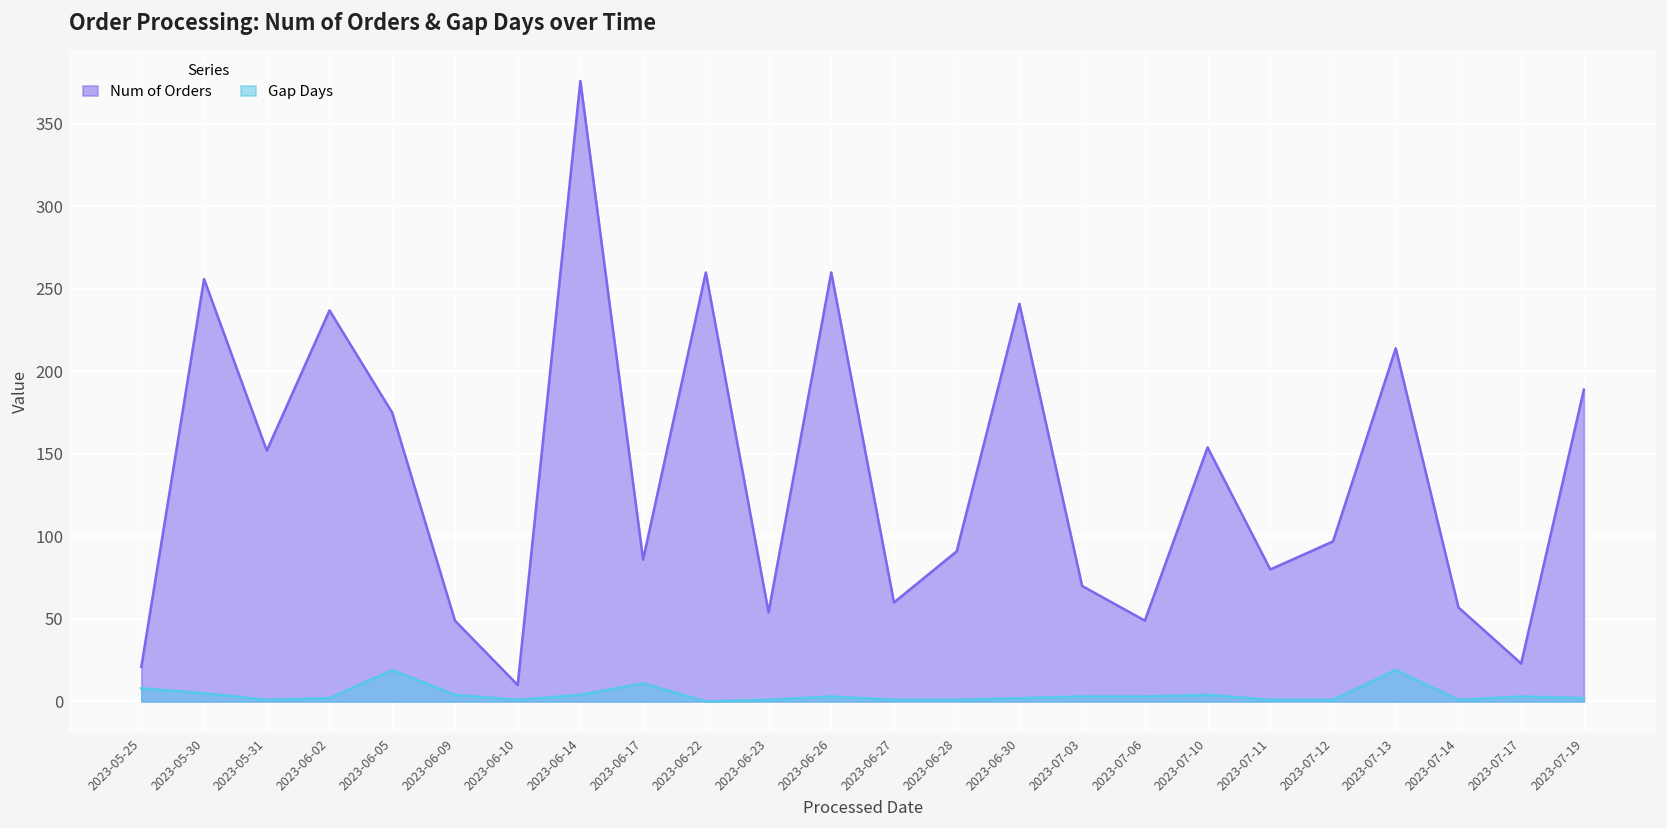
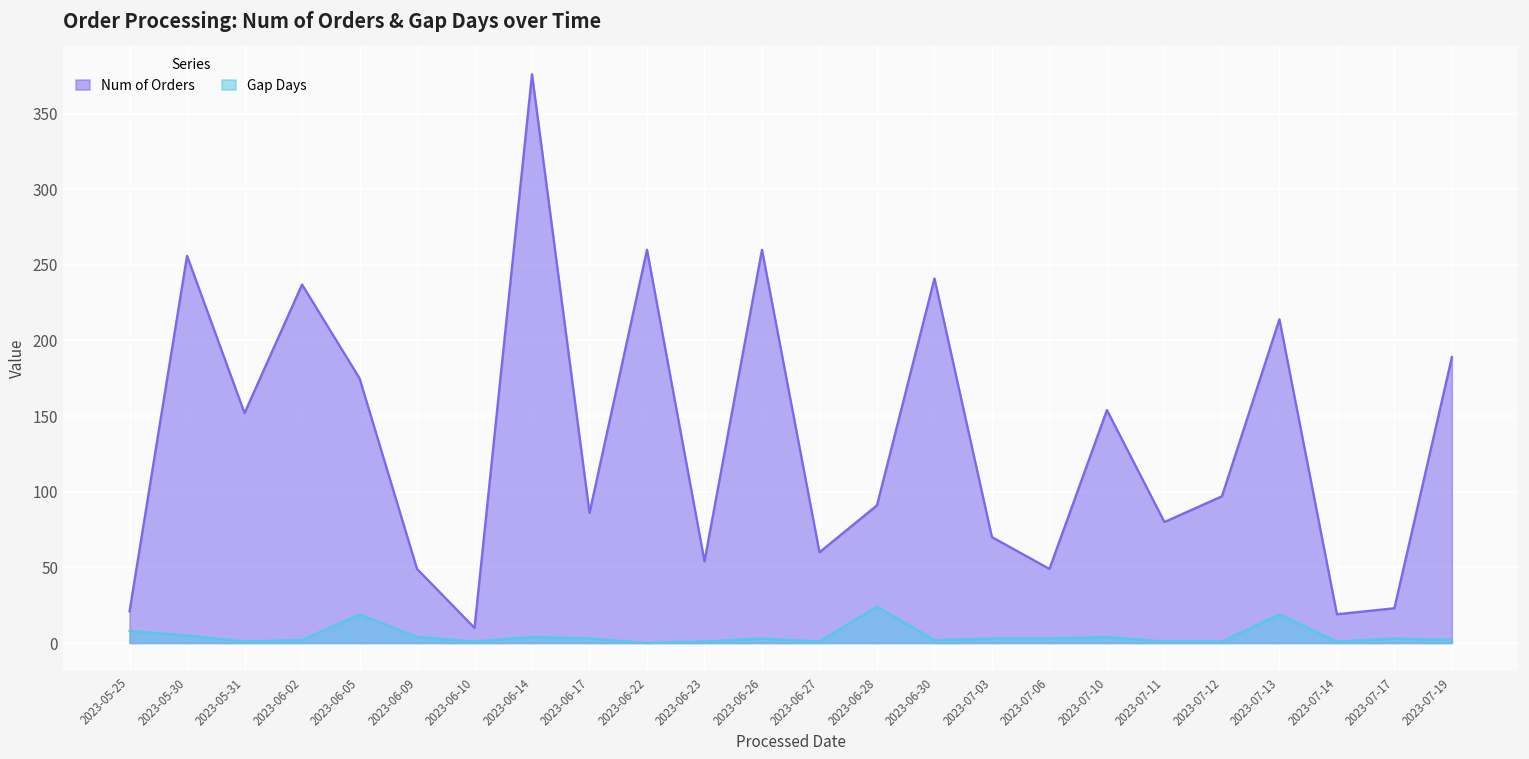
  {
    "Num of Orders": {
      "2023-05-25": 21,
      "2023-05-30": 256,
      "2023-05-31": 152,
      "2023-06-02": 237,
      "2023-06-05": 175,
      "2023-06-09": 49,
      "2023-06-10": 10,
      "2023-06-14": 376,
      "2023-06-17": 86,
      "2023-06-22": 260,
      "2023-06-23": 54,
      "2023-06-26": 260,
      "2023-06-27": 60,
      "2023-06-28": 91,
      "2023-06-30": 241,
      "2023-07-03": 70,
      "2023-07-06": 49,
      "2023-07-10": 154,
      "2023-07-11": 80,
      "2023-07-12": 97,
      "2023-07-13": 214,
-     "2023-07-14": 57,
+     "2023-07-14": 19,
      "2023-07-17": 23,
      "2023-07-19": 189
    },
    "Gap Days": {
      "2023-05-25": 8,
      "2023-05-30": 5,
      "2023-05-31": 1,
      "2023-06-02": 2,
      "2023-06-05": 19,
      "2023-06-09": 4,
      "2023-06-10": 1,
      "2023-06-14": 4,
-     "2023-06-17": 11,
+     "2023-06-17": 3,
      "2023-06-22": 0,
      "2023-06-23": 1,
      "2023-06-26": 3,
      "2023-06-27": 1,
-     "2023-06-28": 1,
+     "2023-06-28": 24,
      "2023-06-30": 2,
      "2023-07-03": 3,
      "2023-07-06": 3,
      "2023-07-10": 4,
      "2023-07-11": 1,
      "2023-07-12": 1,
      "2023-07-13": 19,
      "2023-07-14": 1,
      "2023-07-17": 3,
      "2023-07-19": 2
    }
  }
